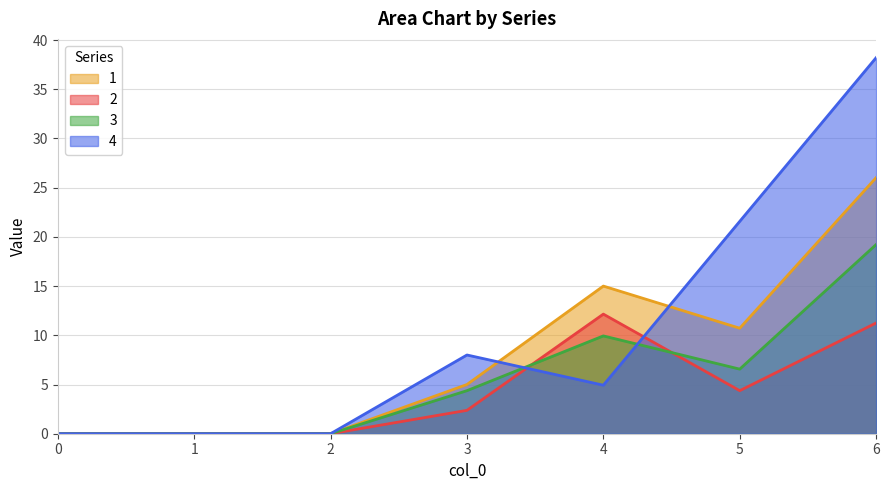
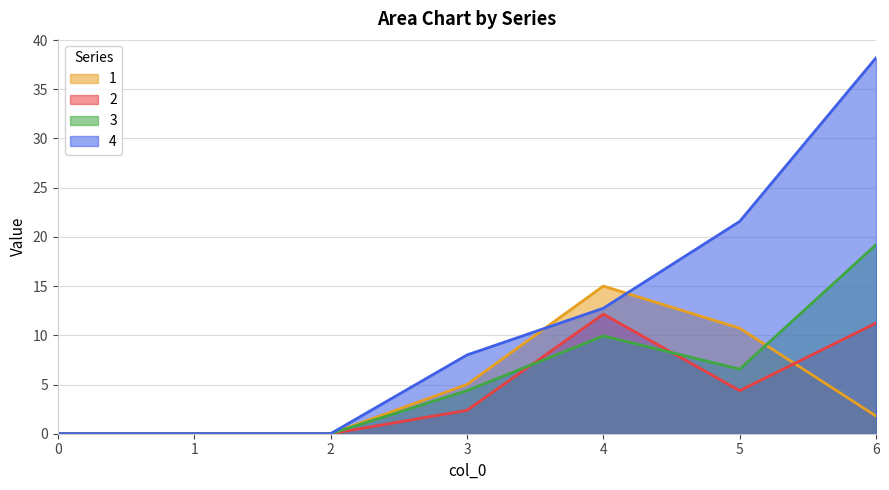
  {
    "1": {
      "3": 5,
      "4": 15,
      "5": 11,
-     "6": 26
+     "6": 2
    },
    "2": {
      "3": 2,
      "4": 12,
      "5": 4,
      "6": 11
    },
    "3": {
      "3": 4,
      "4": 10,
      "5": 7,
      "6": 19
    },
    "4": {
      "3": 8,
-     "4": 5,
+     "4": 13,
      "5": 22,
      "6": 38
    }
  }
